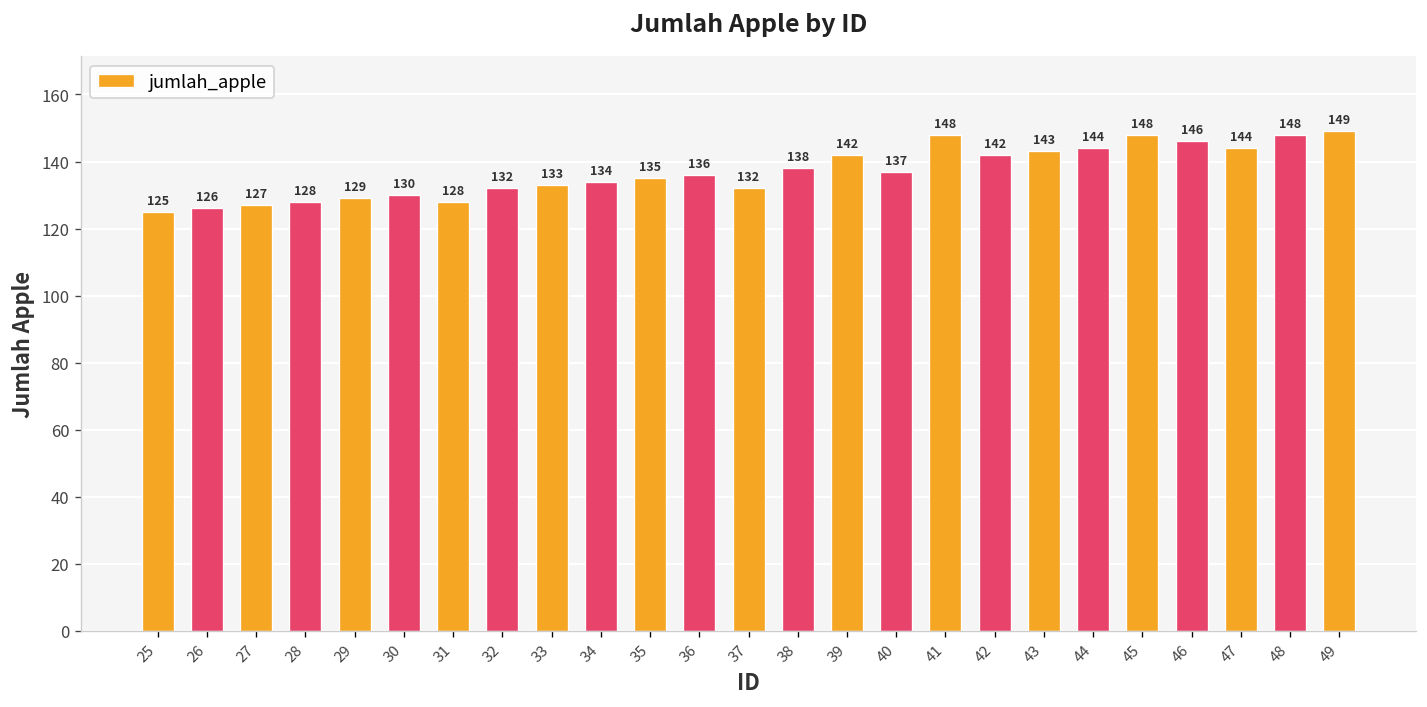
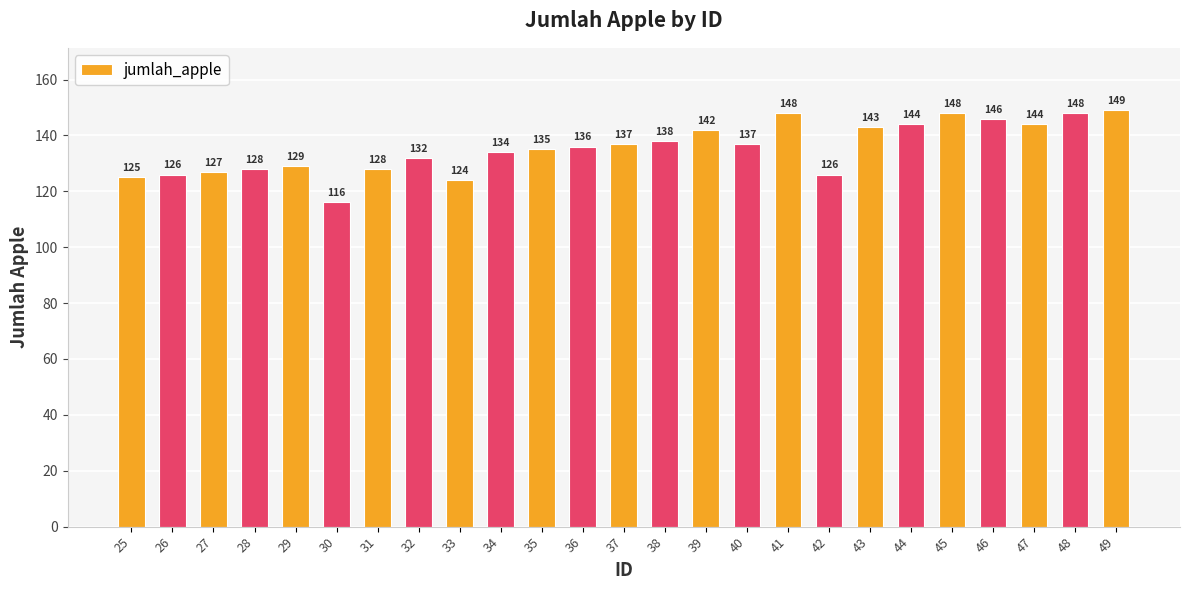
  {
    "25": 125,
    "26": 126,
    "27": 127,
    "28": 128,
    "29": 129,
-   "30": 130,
+   "30": 116,
    "31": 128,
    "32": 132,
-   "33": 133,
+   "33": 124,
    "34": 134,
    "35": 135,
    "36": 136,
-   "37": 132,
+   "37": 137,
    "38": 138,
    "39": 142,
    "40": 137,
    "41": 148,
-   "42": 142,
+   "42": 126,
    "43": 143,
    "44": 144,
    "45": 148,
    "46": 146,
    "47": 144,
    "48": 148,
    "49": 149
  }
